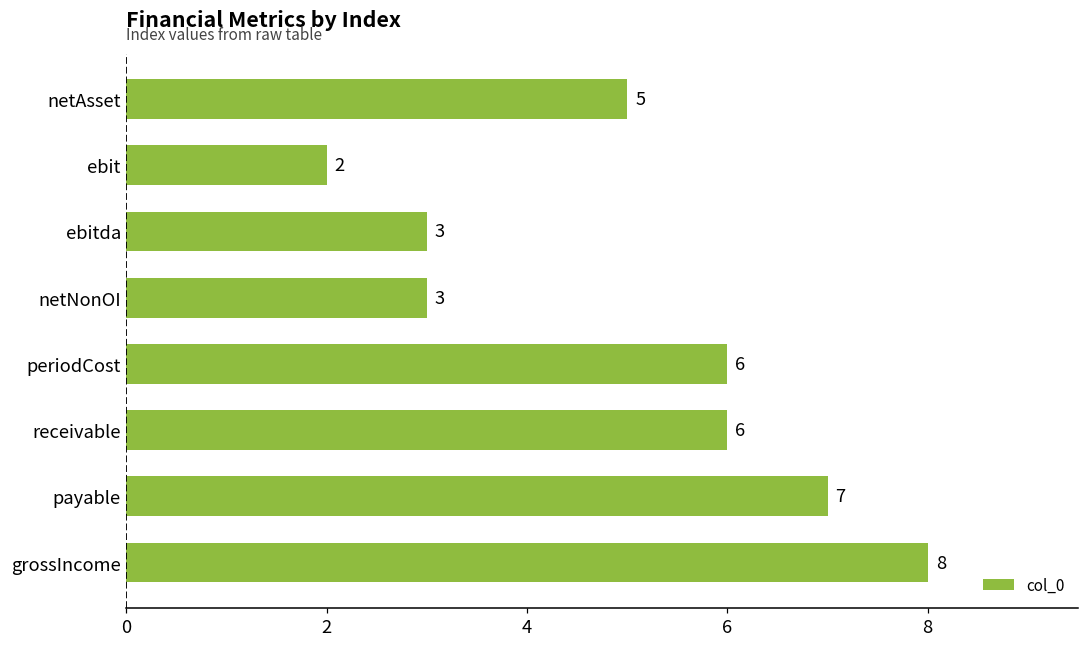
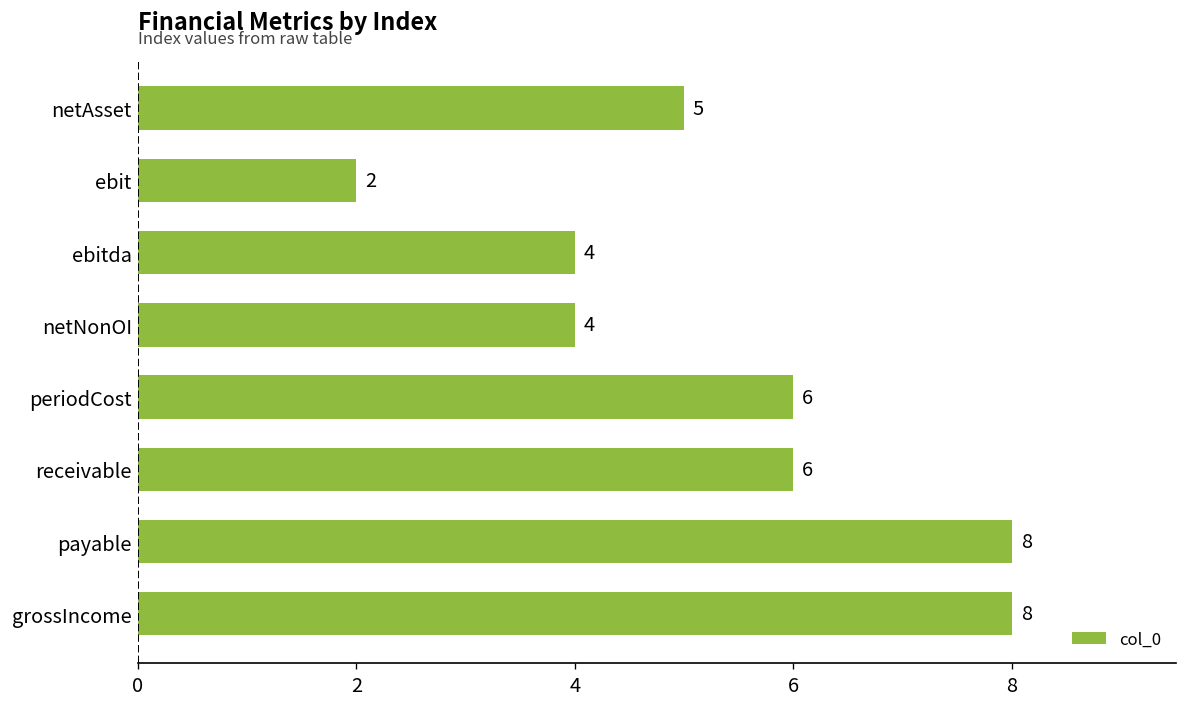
  {
    "netAsset": 5,
    "ebit": 2,
-   "ebitda": 3,
-   "netNonOI": 3,
+   "ebitda": 4,
+   "netNonOI": 4,
    "periodCost": 6,
    "receivable": 6,
-   "payable": 7,
+   "payable": 8,
    "grossIncome": 8
  }
